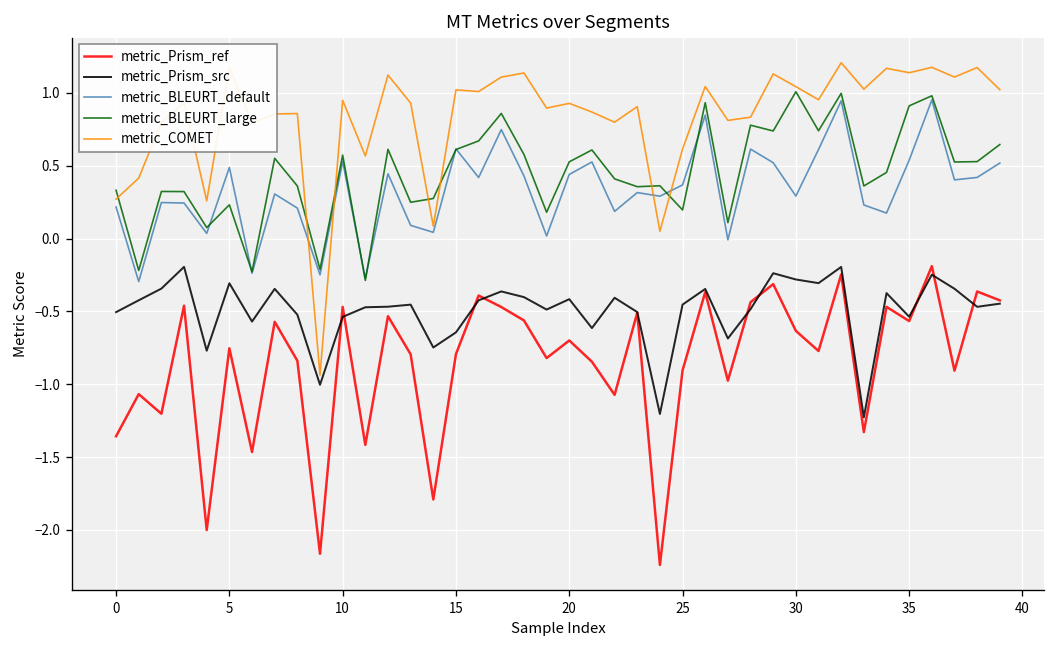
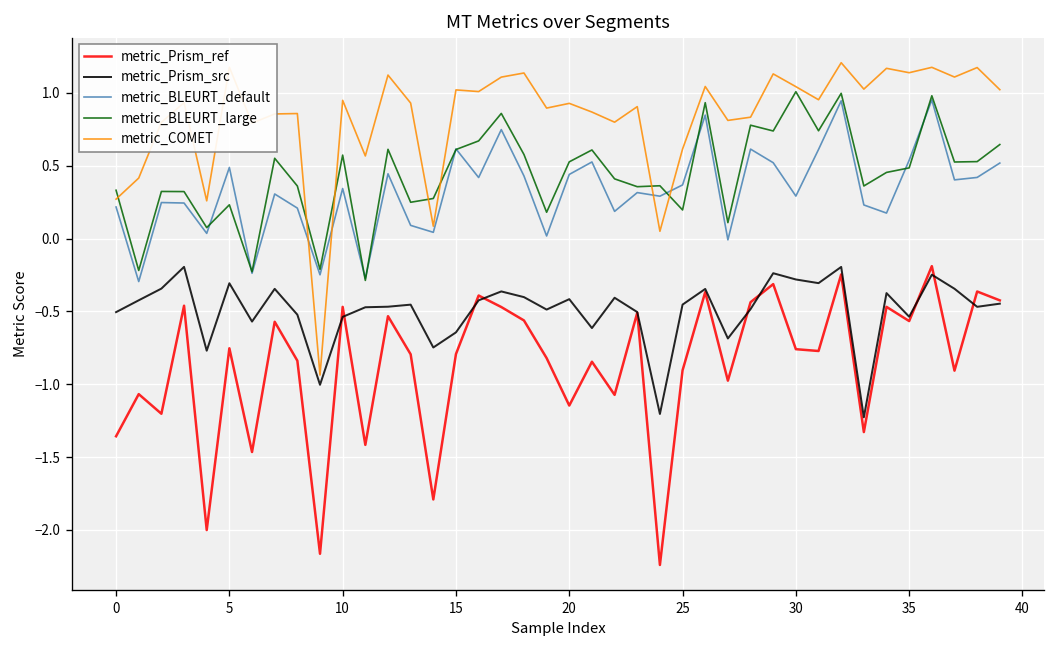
  {
    "metric_Prism_ref": {
      "0": -1.36,
      "5": -0.75,
      "10": -0.47,
      "15": -0.79,
-     "20": -0.70,
+     "20": -1.15,
      "25": -0.90,
-     "30": -0.63,
+     "30": -0.76,
      "35": -0.57
    },
    "metric_Prism_src": {
      "0": -0.51,
      "5": -0.31,
      "10": -0.54,
      "15": -0.64,
      "20": -0.42,
      "25": -0.45,
      "30": -0.28,
      "35": -0.54
    },
    "metric_BLEURT_default": {
      "0": 0.22,
      "5": 0.49,
-     "10": 0.53,
+     "10": 0.34,
      "20": 0.44,
      "25": 0.37,
      "30": 0.29,
      "35": 0.54
    },
    "metric_BLEURT_large": {
      "0": 0.33,
      "5": 0.23,
      "10": 0.57,
      "20": 0.53,
      "25": 0.20,
      "30": 1.01,
-     "35": 0.91
+     "35": 0.48
    },
    "metric_COMET": {
      "0": 0.27,
      "10": 0.95,
      "15": 1.02,
      "20": 0.93,
      "25": 0.61,
      "30": 1.04,
      "35": 1.14
    }
  }
